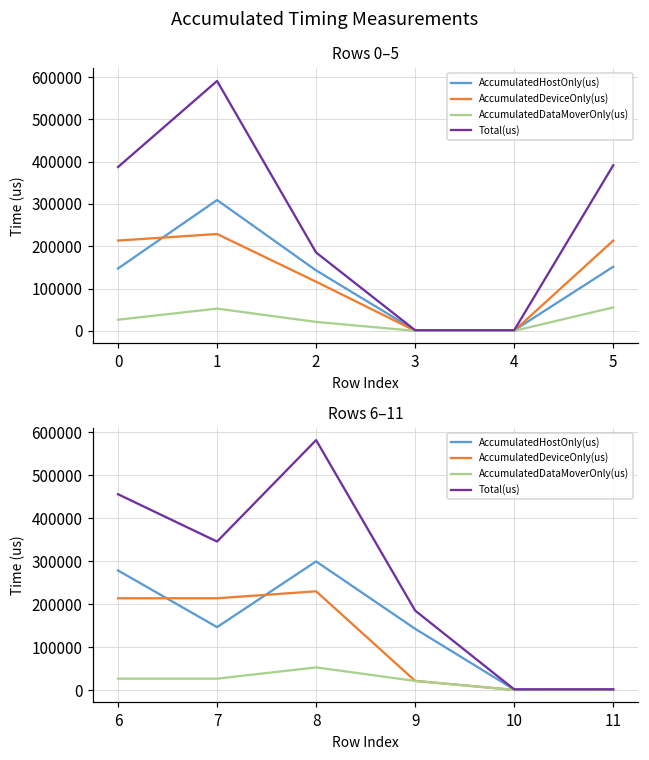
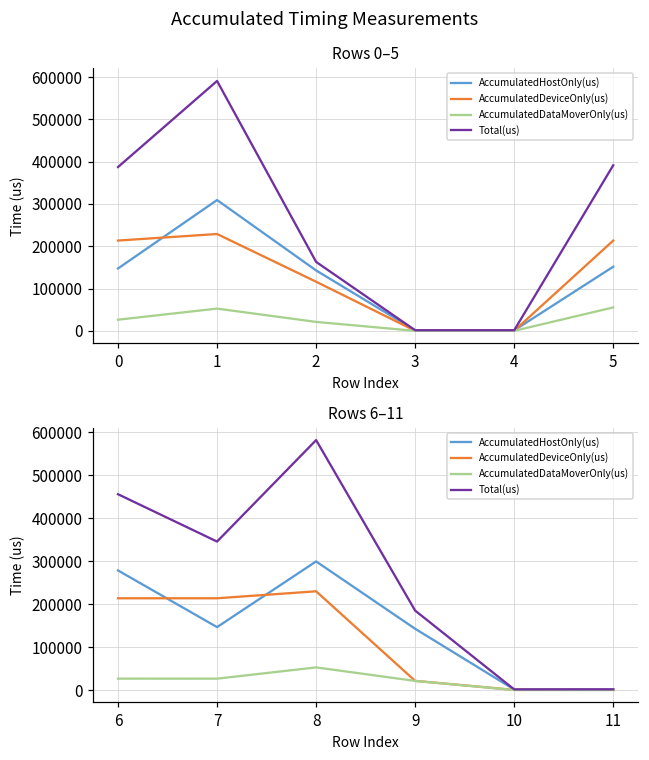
  {
    "Rows 0–5": {
      "AccumulatedHostOnly(us)": {
        "0": 150000,
        "1": 310000,
        "2": 140000,
        "5": 150000
      },
      "AccumulatedDeviceOnly(us)": {
        "0": 210000,
        "1": 230000,
        "2": 120000,
        "5": 210000
      },
      "AccumulatedDataMoverOnly(us)": {
        "0": 30000,
        "1": 50000,
        "2": 20000,
        "5": 60000
      },
      "Total(us)": {
        "0": 390000,
        "1": 590000,
-       "2": 190000,
+       "2": 160000,
        "5": 390000
      }
    },
    "Rows 6–11": {
      "AccumulatedHostOnly(us)": {
        "6": 280000,
        "7": 150000,
        "8": 300000,
        "9": 140000
      },
      "AccumulatedDeviceOnly(us)": {
        "6": 210000,
        "7": 210000,
        "8": 230000
      },
      "AccumulatedDataMoverOnly(us)": {
        "6": 30000,
        "7": 30000,
        "8": 50000
      },
      "Total(us)": {
        "6": 460000,
        "7": 350000,
        "8": 580000,
        "9": 180000
      }
    }
  }
